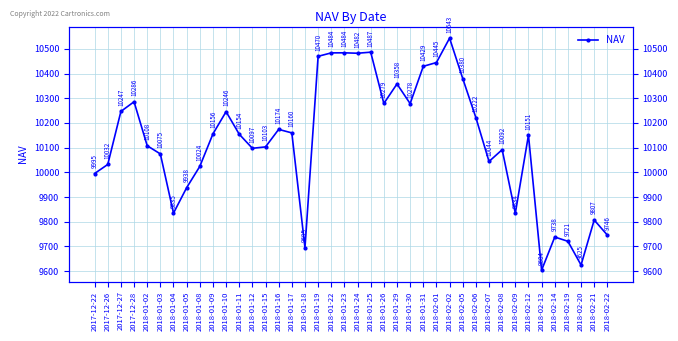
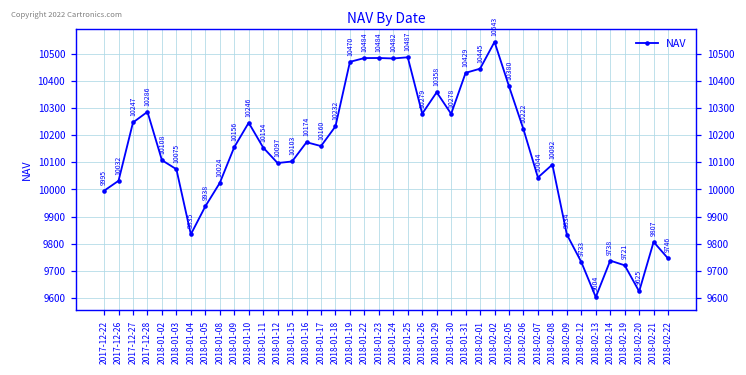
  {
    "2017-12-22": 9995,
    "2017-12-26": 10032,
    "2017-12-27": 10247,
    "2017-12-28": 10286,
    "2018-01-02": 10108,
    "2018-01-03": 10075,
    "2018-01-04": 9835,
    "2018-01-05": 9938,
    "2018-01-08": 10024,
    "2018-01-09": 10156,
    "2018-01-10": 10246,
    "2018-01-11": 10154,
    "2018-01-12": 10097,
    "2018-01-15": 10103,
    "2018-01-16": 10174,
    "2018-01-17": 10160,
-   "2018-01-18": 9695,
+   "2018-01-18": 10232,
    "2018-01-19": 10470,
    "2018-01-22": 10484,
    "2018-01-23": 10484,
    "2018-01-24": 10482,
    "2018-01-25": 10487,
    "2018-01-26": 10279,
    "2018-01-29": 10358,
    "2018-01-30": 10278,
    "2018-01-31": 10429,
    "2018-02-01": 10445,
    "2018-02-02": 10543,
    "2018-02-05": 10380,
    "2018-02-06": 10222,
    "2018-02-07": 10044,
    "2018-02-08": 10092,
    "2018-02-09": 9834,
-   "2018-02-12": 10151,
+   "2018-02-12": 9733,
    "2018-02-13": 9604,
    "2018-02-14": 9738,
    "2018-02-19": 9721,
    "2018-02-20": 9625,
    "2018-02-21": 9807,
    "2018-02-22": 9746
  }
